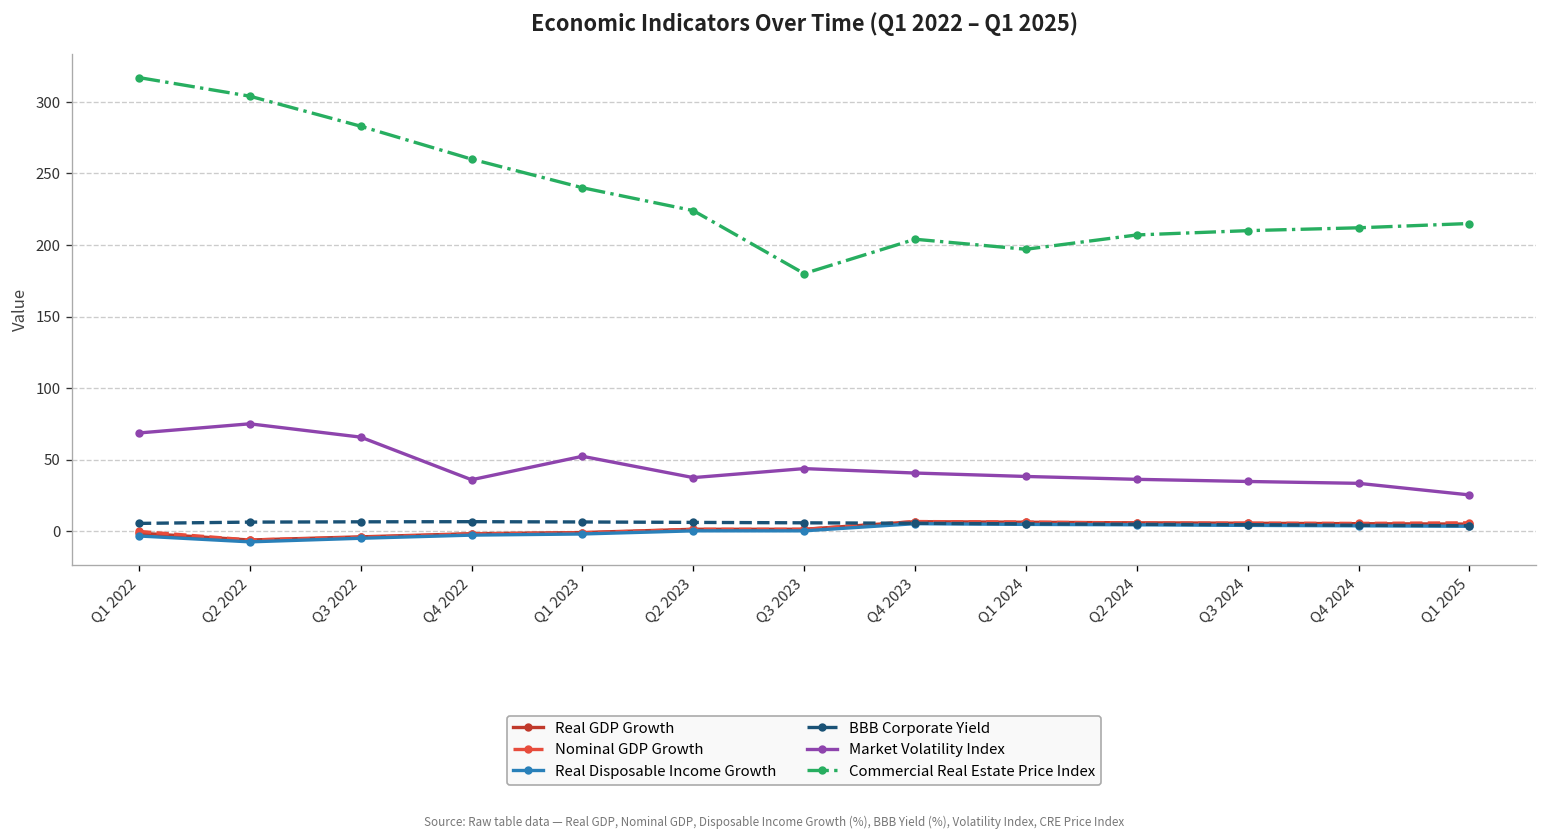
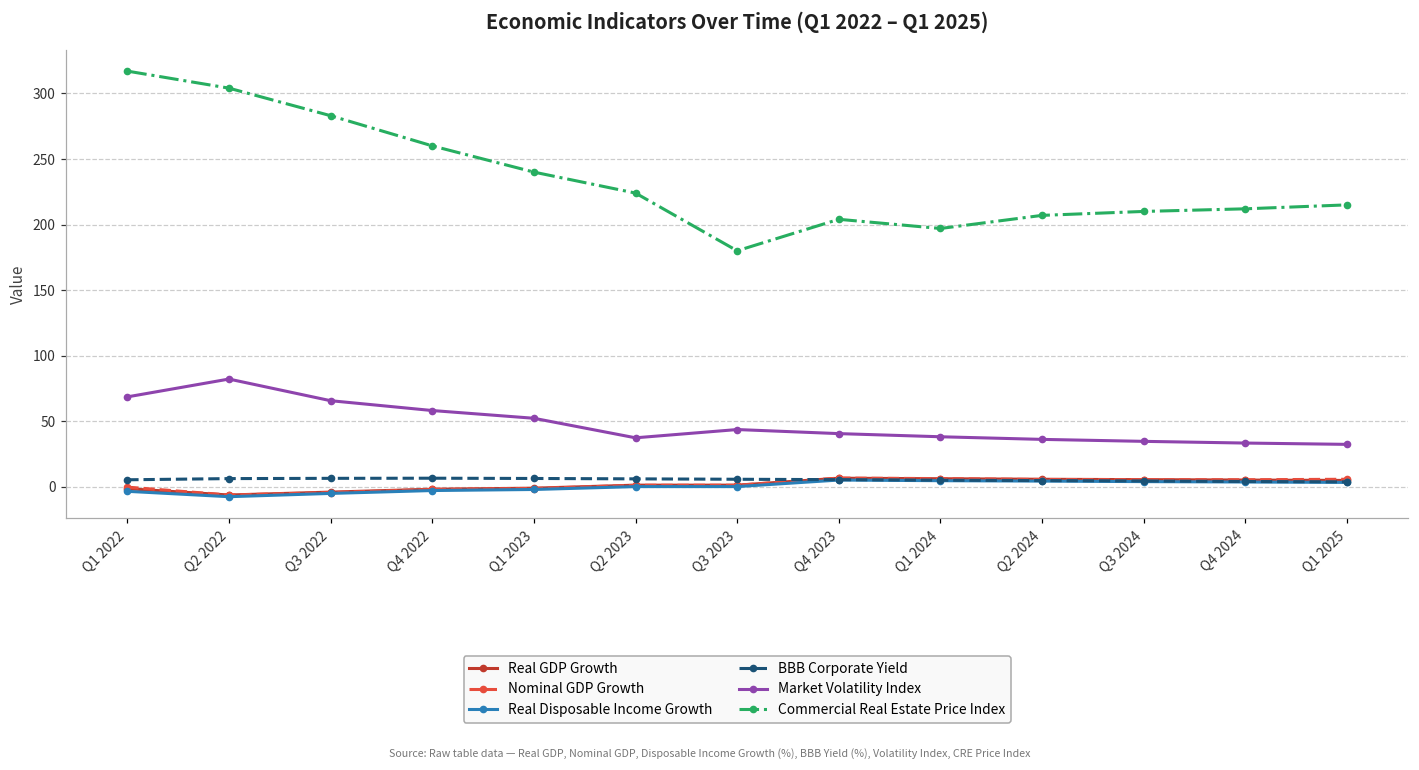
  {
    "BBB Corporate Yield": {
      "Q1 2022": 5,
      "Q2 2022": 6,
      "Q3 2022": 7,
      "Q4 2022": 7,
      "Q1 2023": 6,
      "Q2 2023": 6,
      "Q3 2023": 6
    },
    "Market Volatility Index": {
      "Q1 2022": 69,
-     "Q2 2022": 75,
+     "Q2 2022": 82,
      "Q3 2022": 66,
-     "Q4 2022": 36,
+     "Q4 2022": 58,
      "Q1 2023": 52,
      "Q2 2023": 37,
      "Q3 2023": 44,
      "Q4 2023": 41,
      "Q1 2024": 38,
      "Q2 2024": 36,
      "Q3 2024": 35,
      "Q4 2024": 33,
-     "Q1 2025": 25
+     "Q1 2025": 32
    },
    "Commercial Real Estate Price Index": {
      "Q1 2022": 317,
      "Q2 2022": 304,
      "Q3 2022": 283,
      "Q4 2022": 260,
      "Q1 2023": 240,
      "Q2 2023": 224,
      "Q3 2023": 180,
      "Q4 2023": 204,
      "Q1 2024": 197,
      "Q2 2024": 207,
      "Q3 2024": 210,
      "Q4 2024": 212,
      "Q1 2025": 215
    }
  }
